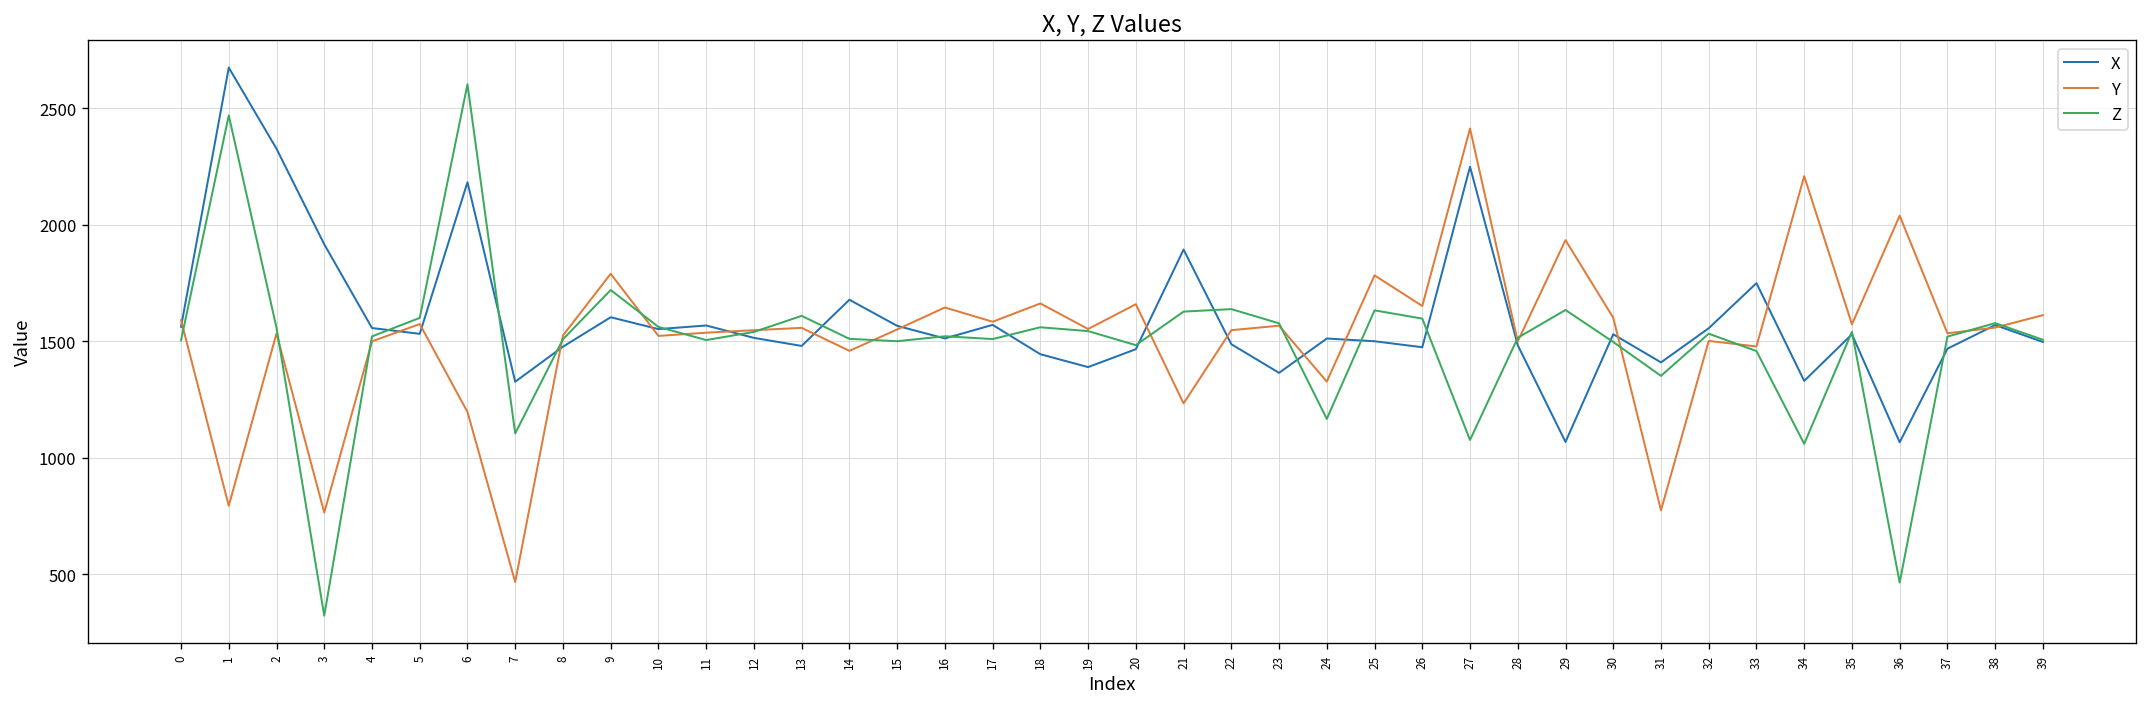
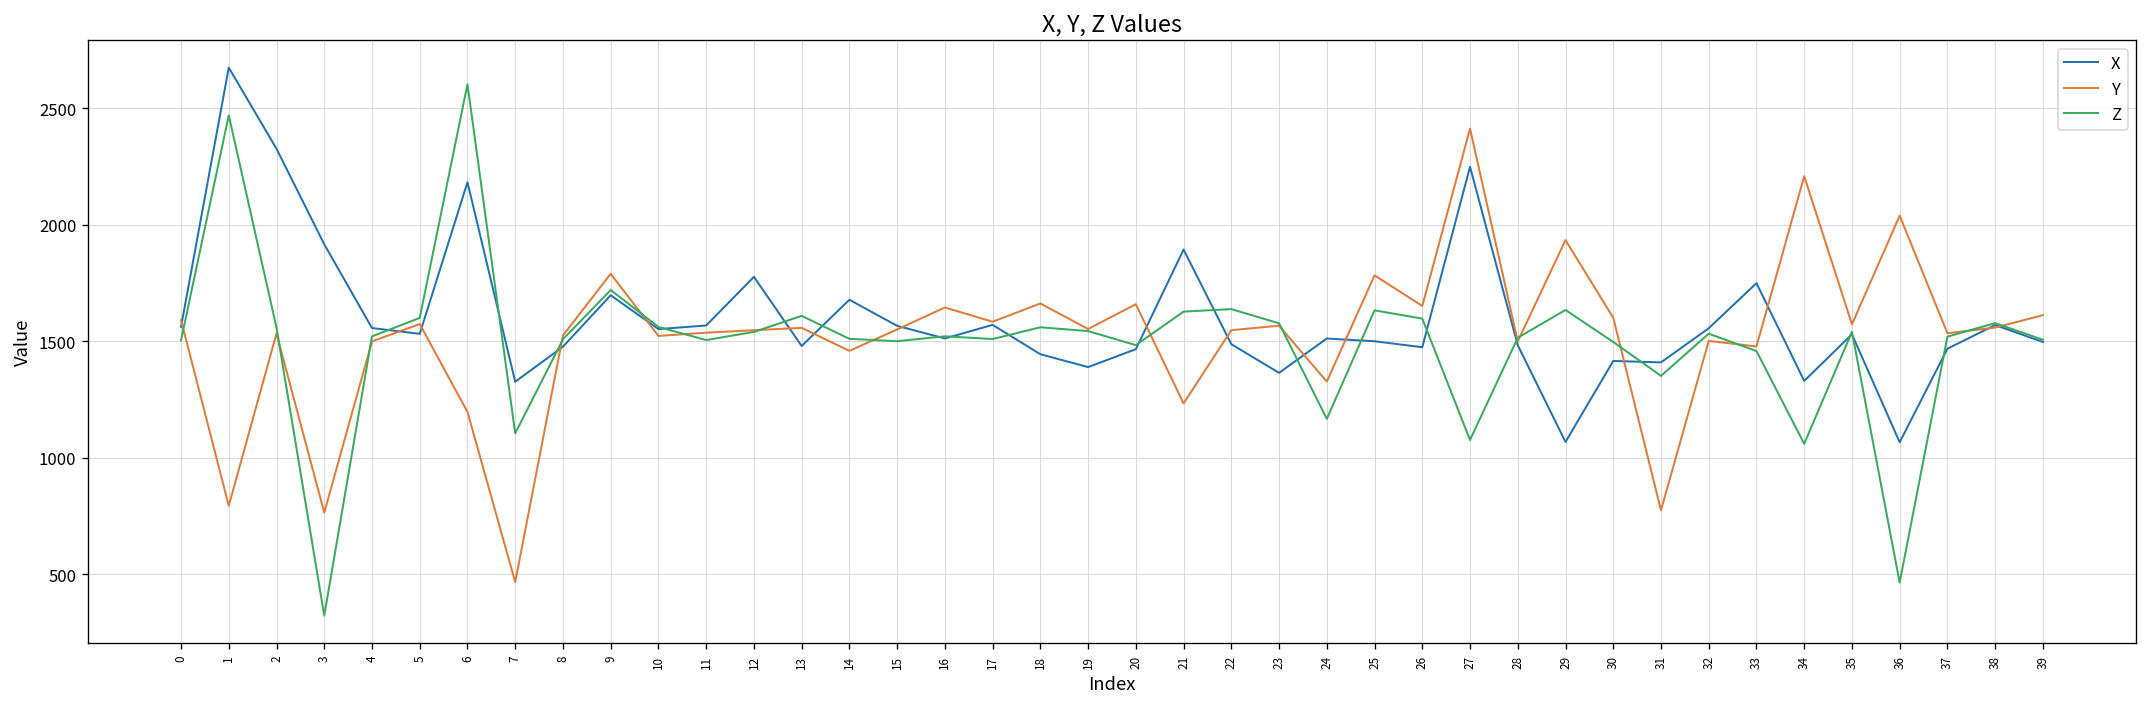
  {
    "X": {
      "0": 1560,
      "1": 2680,
      "2": 2330,
      "3": 1920,
      "4": 1560,
      "5": 1530,
      "6": 2180,
      "7": 1330,
      "8": 1480,
-     "9": 1600,
+     "9": 1700,
      "11": 1570,
-     "12": 1510,
+     "12": 1780,
      "13": 1480,
      "14": 1680,
      "15": 1570,
      "17": 1570,
      "18": 1440,
      "19": 1390,
      "20": 1470,
      "21": 1890,
      "22": 1490,
      "23": 1360,
      "24": 1510,
      "25": 1500,
      "26": 1470,
      "27": 2250,
      "28": 1480,
      "29": 1070,
-     "30": 1530,
+     "30": 1420,
      "31": 1410,
      "32": 1560,
      "33": 1750,
      "34": 1330,
      "36": 1070,
      "37": 1470
    },
    "Y": {
      "0": 1590,
      "1": 790,
      "2": 1530,
      "3": 760,
      "4": 1500,
      "5": 1570,
      "6": 1200,
      "7": 470,
      "8": 1520,
      "9": 1790,
      "10": 1520,
      "11": 1540,
      "13": 1560,
      "14": 1460,
      "15": 1550,
      "16": 1650,
      "17": 1580,
      "18": 1660,
      "20": 1660,
      "21": 1230,
      "22": 1550,
      "24": 1330,
      "25": 1780,
      "26": 1650,
      "27": 2410,
      "28": 1500,
      "29": 1930,
      "30": 1600,
      "31": 770,
      "32": 1500,
      "33": 1480,
      "34": 2210,
      "35": 1570,
      "36": 2040,
      "37": 1530,
      "39": 1610
    },
    "Z": {
      "0": 1500,
      "1": 2470,
      "2": 1560,
      "3": 320,
      "4": 1520,
      "5": 1600,
      "6": 2600,
      "7": 1100,
      "8": 1510,
      "9": 1720,
      "11": 1510,
      "13": 1610,
      "14": 1510,
      "15": 1500,
      "17": 1510,
      "18": 1560,
      "20": 1480,
      "21": 1630,
      "22": 1640,
      "24": 1170,
      "25": 1630,
      "26": 1600,
      "27": 1080,
      "28": 1520,
      "29": 1630,
      "30": 1500,
      "31": 1350,
      "32": 1530,
      "33": 1460,
      "34": 1060,
      "36": 460,
      "37": 1520
    }
  }
